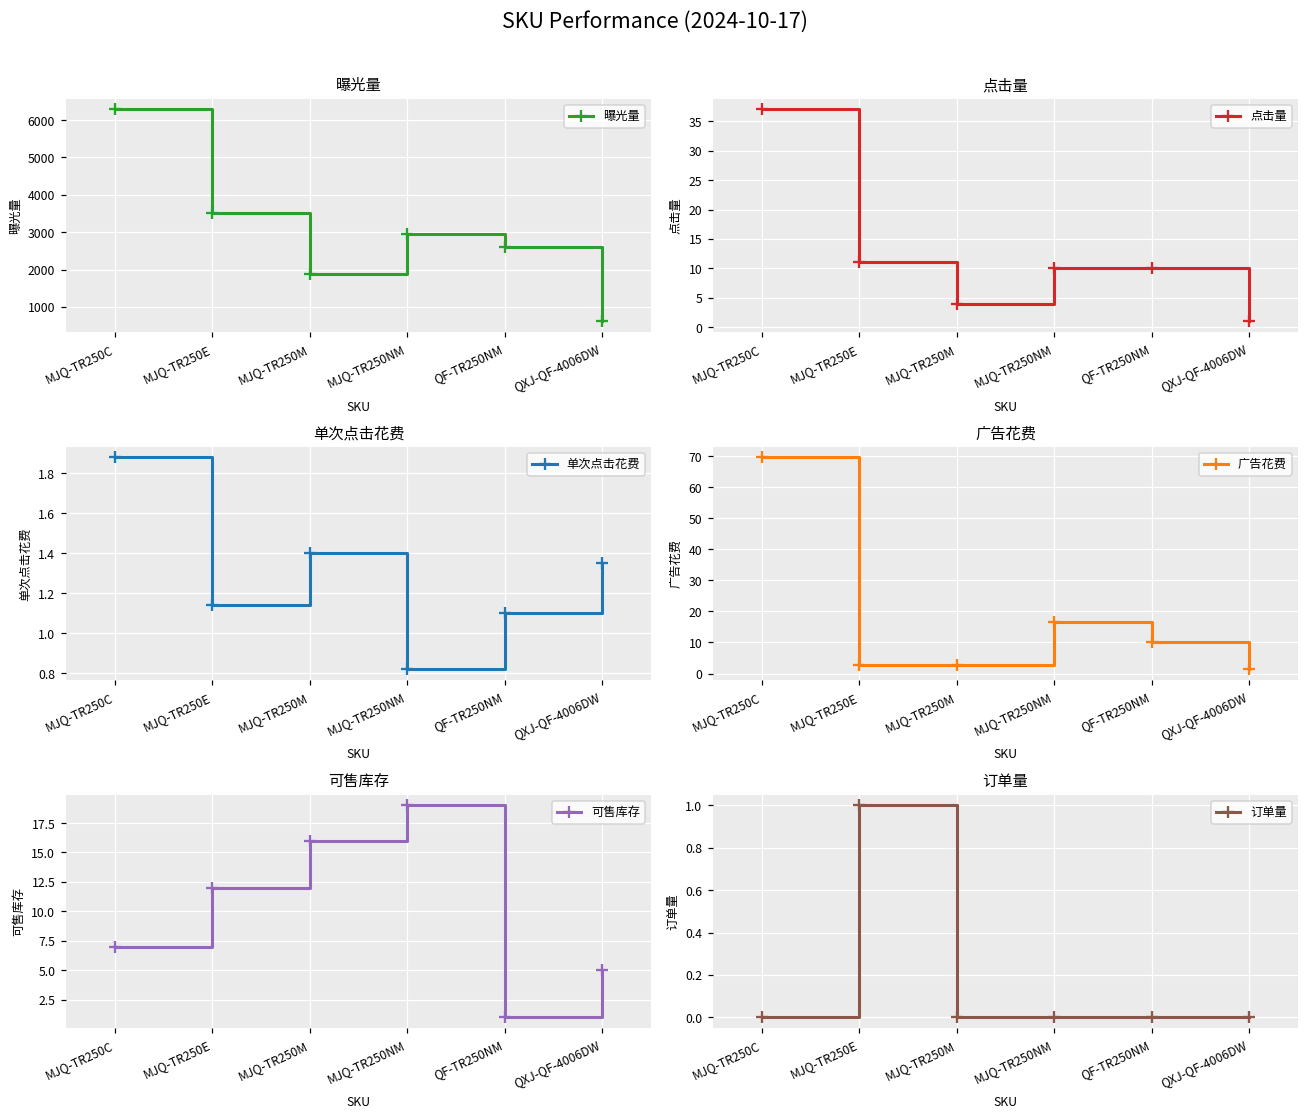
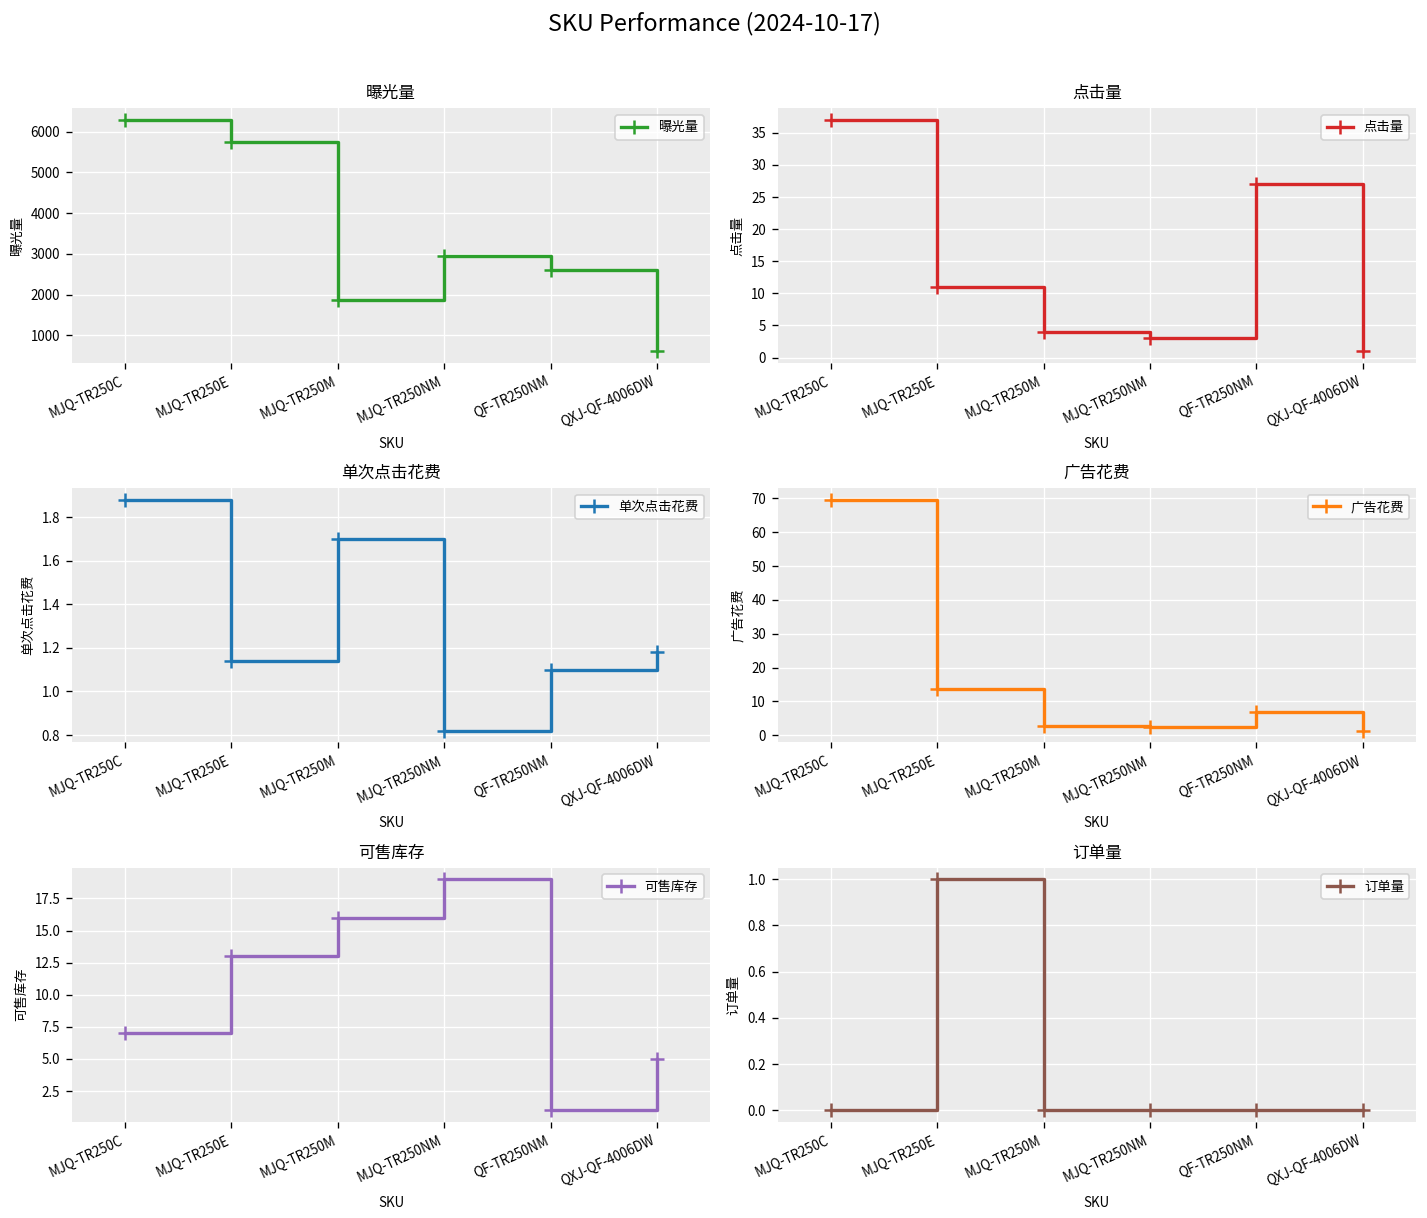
  {
    "曝光量": {
      "MJQ-TR250C": 6300,
-     "MJQ-TR250E": 3500,
+     "MJQ-TR250E": 5700,
      "MJQ-TR250M": 1900,
      "MJQ-TR250NM": 2900,
      "QF-TR250NM": 2600,
      "QXJ-QF-4006DW": 600
    },
    "点击量": {
      "MJQ-TR250C": 37,
      "MJQ-TR250E": 11,
      "MJQ-TR250M": 4,
-     "MJQ-TR250NM": 10,
-     "QF-TR250NM": 10,
+     "MJQ-TR250NM": 3,
+     "QF-TR250NM": 27,
      "QXJ-QF-4006DW": 1
    },
    "单次点击花费": {
      "MJQ-TR250C": 1.88,
      "MJQ-TR250E": 1.14,
-     "MJQ-TR250M": 1.4,
+     "MJQ-TR250M": 1.7,
      "MJQ-TR250NM": 0.82,
      "QF-TR250NM": 1.10,
-     "QXJ-QF-4006DW": 1.35
+     "QXJ-QF-4006DW": 1.18
    },
    "广告花费": {
      "MJQ-TR250C": 70,
-     "MJQ-TR250E": 3,
+     "MJQ-TR250E": 14,
      "MJQ-TR250M": 3,
-     "MJQ-TR250NM": 17,
-     "QF-TR250NM": 10,
+     "MJQ-TR250NM": 2,
+     "QF-TR250NM": 7,
      "QXJ-QF-4006DW": 1
    },
    "可售库存": {
      "MJQ-TR250C": 7,
-     "MJQ-TR250E": 12,
+     "MJQ-TR250E": 13,
      "MJQ-TR250M": 16,
      "MJQ-TR250NM": 19,
      "QF-TR250NM": 1,
      "QXJ-QF-4006DW": 5
    },
    "订单量": {
      "MJQ-TR250C": 0.00,
      "MJQ-TR250E": 1.00,
      "MJQ-TR250M": 0.00,
      "MJQ-TR250NM": 0.00,
      "QF-TR250NM": 0.00,
      "QXJ-QF-4006DW": 0.00
    }
  }
